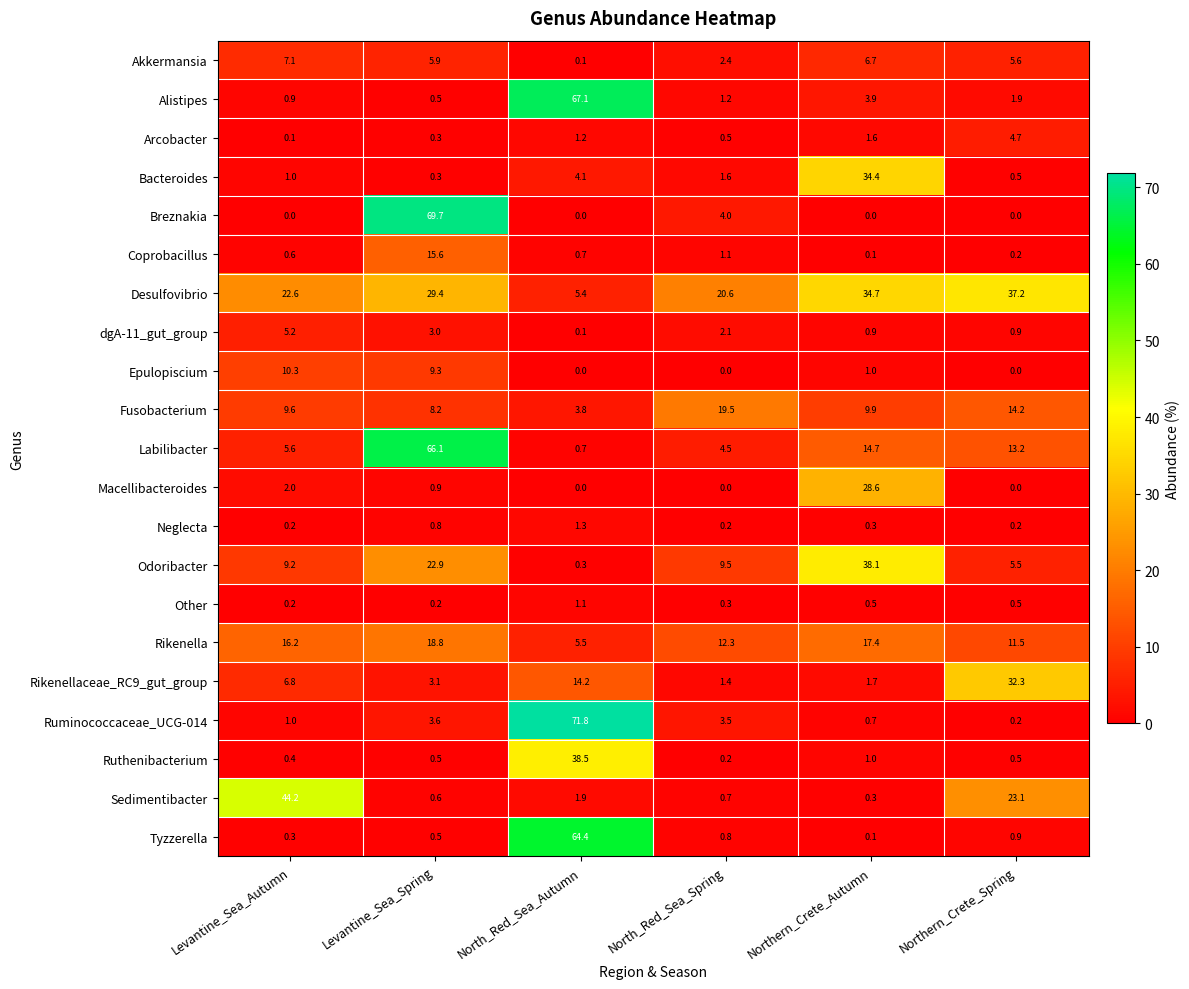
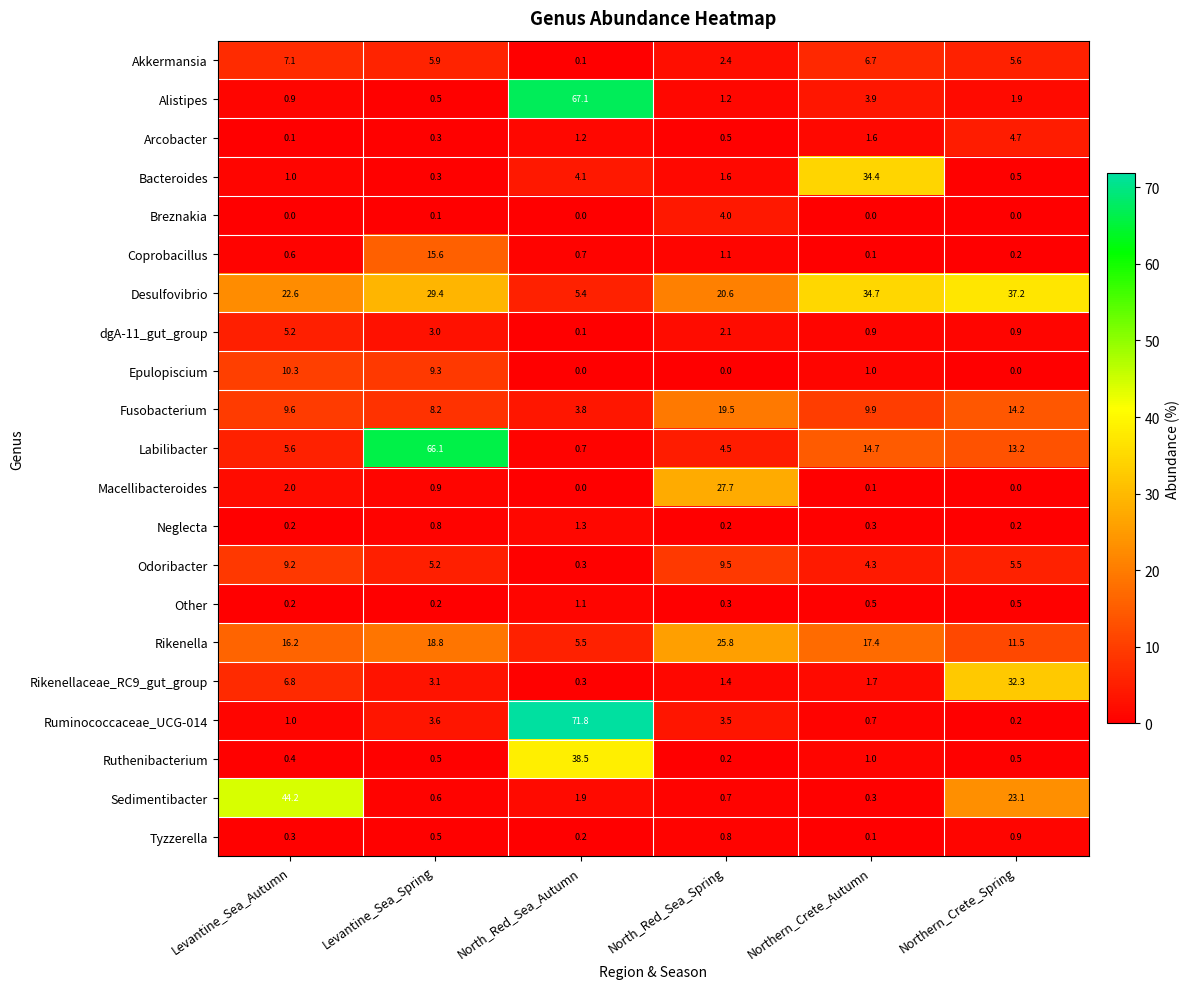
  {
    "Akkermansia": {
      "Levantine_Sea_Autumn": 7.1,
      "Levantine_Sea_Spring": 5.9,
      "North_Red_Sea_Autumn": 0.1,
      "North_Red_Sea_Spring": 2.4,
      "Northern_Crete_Autumn": 6.7,
      "Northern_Crete_Spring": 5.6
    },
    "Alistipes": {
      "Levantine_Sea_Autumn": 0.9,
      "Levantine_Sea_Spring": 0.5,
      "North_Red_Sea_Autumn": 67.1,
      "North_Red_Sea_Spring": 1.2,
      "Northern_Crete_Autumn": 3.9,
      "Northern_Crete_Spring": 1.9
    },
    "Arcobacter": {
      "Levantine_Sea_Autumn": 0.1,
      "Levantine_Sea_Spring": 0.3,
      "North_Red_Sea_Autumn": 1.2,
      "North_Red_Sea_Spring": 0.5,
      "Northern_Crete_Autumn": 1.6,
      "Northern_Crete_Spring": 4.7
    },
    "Bacteroides": {
      "Levantine_Sea_Autumn": 1.0,
      "Levantine_Sea_Spring": 0.3,
      "North_Red_Sea_Autumn": 4.1,
      "North_Red_Sea_Spring": 1.6,
      "Northern_Crete_Autumn": 34.4,
      "Northern_Crete_Spring": 0.5
    },
    "Breznakia": {
      "Levantine_Sea_Autumn": 0.0,
-     "Levantine_Sea_Spring": 69.7,
+     "Levantine_Sea_Spring": 0.1,
      "North_Red_Sea_Autumn": 0.0,
      "North_Red_Sea_Spring": 4.0,
      "Northern_Crete_Autumn": 0.0,
      "Northern_Crete_Spring": 0.0
    },
    "Coprobacillus": {
      "Levantine_Sea_Autumn": 0.6,
      "Levantine_Sea_Spring": 15.6,
      "North_Red_Sea_Autumn": 0.7,
      "North_Red_Sea_Spring": 1.1,
      "Northern_Crete_Autumn": 0.1,
      "Northern_Crete_Spring": 0.2
    },
    "Desulfovibrio": {
      "Levantine_Sea_Autumn": 22.6,
      "Levantine_Sea_Spring": 29.4,
      "North_Red_Sea_Autumn": 5.4,
      "North_Red_Sea_Spring": 20.6,
      "Northern_Crete_Autumn": 34.7,
      "Northern_Crete_Spring": 37.2
    },
    "dgA-11_gut_group": {
      "Levantine_Sea_Autumn": 5.2,
      "Levantine_Sea_Spring": 3.0,
      "North_Red_Sea_Autumn": 0.1,
      "North_Red_Sea_Spring": 2.1,
      "Northern_Crete_Autumn": 0.9,
      "Northern_Crete_Spring": 0.9
    },
    "Epulopiscium": {
      "Levantine_Sea_Autumn": 10.3,
      "Levantine_Sea_Spring": 9.3,
      "North_Red_Sea_Autumn": 0.0,
      "North_Red_Sea_Spring": 0.0,
      "Northern_Crete_Autumn": 1.0,
      "Northern_Crete_Spring": 0.0
    },
    "Fusobacterium": {
      "Levantine_Sea_Autumn": 9.6,
      "Levantine_Sea_Spring": 8.2,
      "North_Red_Sea_Autumn": 3.8,
      "North_Red_Sea_Spring": 19.5,
      "Northern_Crete_Autumn": 9.9,
      "Northern_Crete_Spring": 14.2
    },
    "Labilibacter": {
      "Levantine_Sea_Autumn": 5.6,
      "Levantine_Sea_Spring": 66.1,
      "North_Red_Sea_Autumn": 0.7,
      "North_Red_Sea_Spring": 4.5,
      "Northern_Crete_Autumn": 14.7,
      "Northern_Crete_Spring": 13.2
    },
    "Macellibacteroides": {
      "Levantine_Sea_Autumn": 2.0,
      "Levantine_Sea_Spring": 0.9,
      "North_Red_Sea_Autumn": 0.0,
-     "North_Red_Sea_Spring": 0.0,
-     "Northern_Crete_Autumn": 28.6,
+     "North_Red_Sea_Spring": 27.7,
+     "Northern_Crete_Autumn": 0.1,
      "Northern_Crete_Spring": 0.0
    },
    "Neglecta": {
      "Levantine_Sea_Autumn": 0.2,
      "Levantine_Sea_Spring": 0.8,
      "North_Red_Sea_Autumn": 1.3,
      "North_Red_Sea_Spring": 0.2,
      "Northern_Crete_Autumn": 0.3,
      "Northern_Crete_Spring": 0.2
    },
    "Odoribacter": {
      "Levantine_Sea_Autumn": 9.2,
-     "Levantine_Sea_Spring": 22.9,
+     "Levantine_Sea_Spring": 5.2,
      "North_Red_Sea_Autumn": 0.3,
      "North_Red_Sea_Spring": 9.5,
-     "Northern_Crete_Autumn": 38.1,
+     "Northern_Crete_Autumn": 4.3,
      "Northern_Crete_Spring": 5.5
    },
    "Other": {
      "Levantine_Sea_Autumn": 0.2,
      "Levantine_Sea_Spring": 0.2,
      "North_Red_Sea_Autumn": 1.1,
      "North_Red_Sea_Spring": 0.3,
      "Northern_Crete_Autumn": 0.5,
      "Northern_Crete_Spring": 0.5
    },
    "Rikenella": {
      "Levantine_Sea_Autumn": 16.2,
      "Levantine_Sea_Spring": 18.8,
      "North_Red_Sea_Autumn": 5.5,
-     "North_Red_Sea_Spring": 12.3,
+     "North_Red_Sea_Spring": 25.8,
      "Northern_Crete_Autumn": 17.4,
      "Northern_Crete_Spring": 11.5
    },
    "Rikenellaceae_RC9_gut_group": {
      "Levantine_Sea_Autumn": 6.8,
      "Levantine_Sea_Spring": 3.1,
-     "North_Red_Sea_Autumn": 14.2,
+     "North_Red_Sea_Autumn": 0.3,
      "North_Red_Sea_Spring": 1.4,
      "Northern_Crete_Autumn": 1.7,
      "Northern_Crete_Spring": 32.3
    },
    "Ruminococcaceae_UCG-014": {
      "Levantine_Sea_Autumn": 1.0,
      "Levantine_Sea_Spring": 3.6,
      "North_Red_Sea_Autumn": 71.8,
      "North_Red_Sea_Spring": 3.5,
      "Northern_Crete_Autumn": 0.7,
      "Northern_Crete_Spring": 0.2
    },
    "Ruthenibacterium": {
      "Levantine_Sea_Autumn": 0.4,
      "Levantine_Sea_Spring": 0.5,
      "North_Red_Sea_Autumn": 38.5,
      "North_Red_Sea_Spring": 0.2,
      "Northern_Crete_Autumn": 1.0,
      "Northern_Crete_Spring": 0.5
    },
    "Sedimentibacter": {
      "Levantine_Sea_Autumn": 44.2,
      "Levantine_Sea_Spring": 0.6,
      "North_Red_Sea_Autumn": 1.9,
      "North_Red_Sea_Spring": 0.7,
      "Northern_Crete_Autumn": 0.3,
      "Northern_Crete_Spring": 23.1
    },
    "Tyzzerella": {
      "Levantine_Sea_Autumn": 0.3,
      "Levantine_Sea_Spring": 0.5,
-     "North_Red_Sea_Autumn": 64.4,
+     "North_Red_Sea_Autumn": 0.2,
      "North_Red_Sea_Spring": 0.8,
      "Northern_Crete_Autumn": 0.1,
      "Northern_Crete_Spring": 0.9
    }
  }
